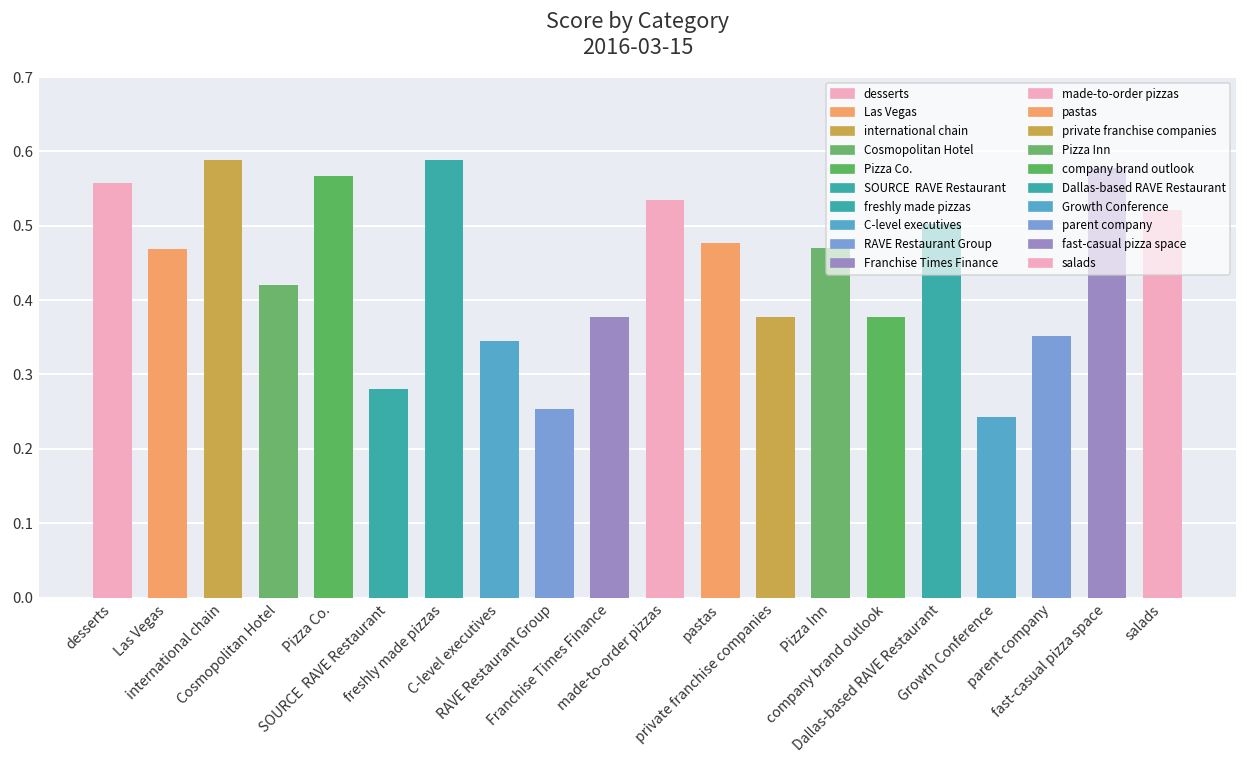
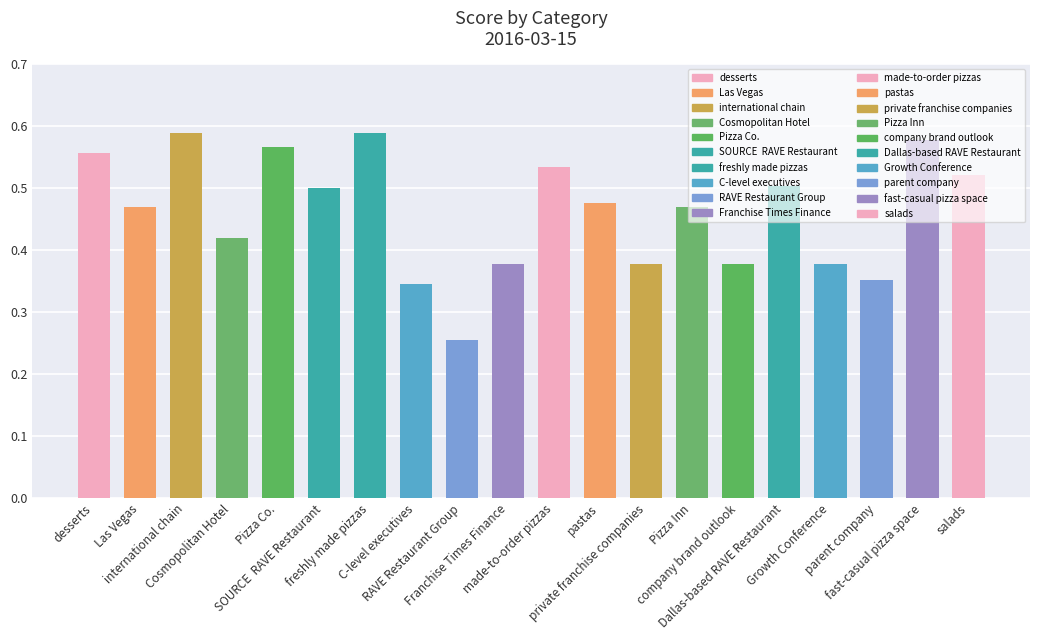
  {
    "desserts": 0.56,
    "Las Vegas": 0.47,
    "international chain": 0.59,
    "Cosmopolitan Hotel": 0.42,
    "Pizza Co.": 0.57,
-   "SOURCE RAVE Restaurant": 0.28,
+   "SOURCE RAVE Restaurant": 0.50,
    "freshly made pizzas": 0.59,
    "C-level executives": 0.34,
    "RAVE Restaurant Group": 0.25,
    "Franchise Times Finance": 0.38,
    "made-to-order pizzas": 0.53,
    "pastas": 0.48,
    "private franchise companies": 0.38,
    "company brand outlook": 0.38,
-   "Growth Conference": 0.24,
+   "Growth Conference": 0.38,
    "parent company": 0.35
  }
